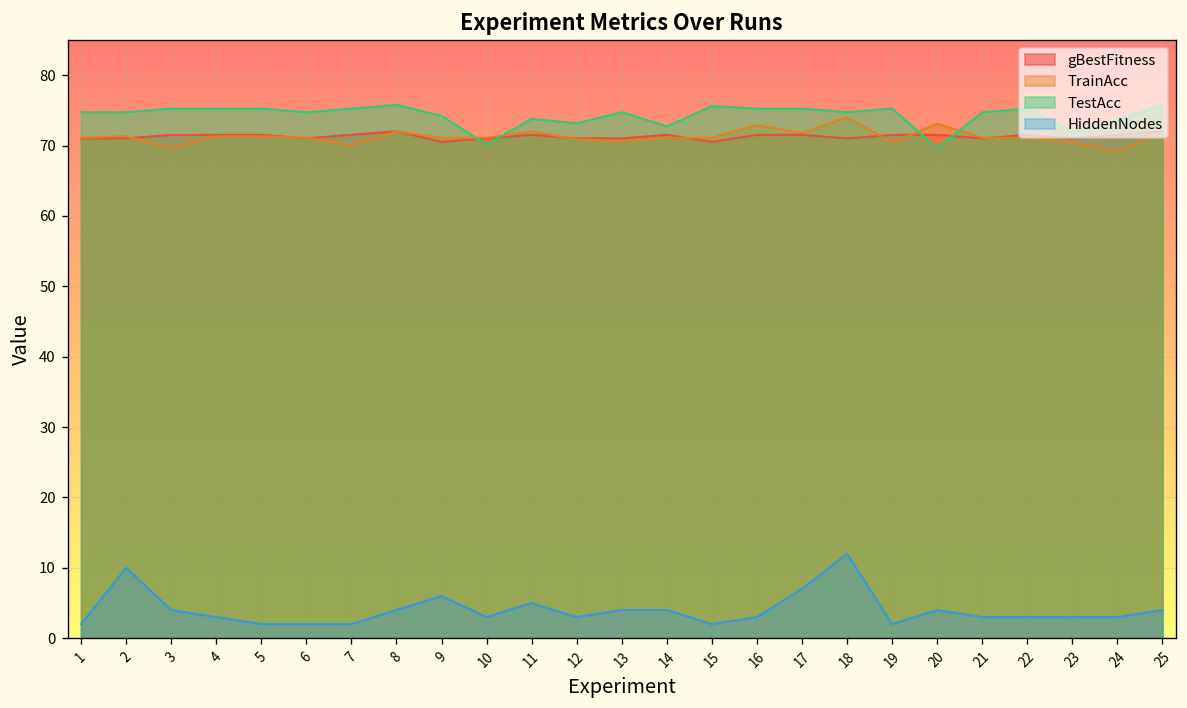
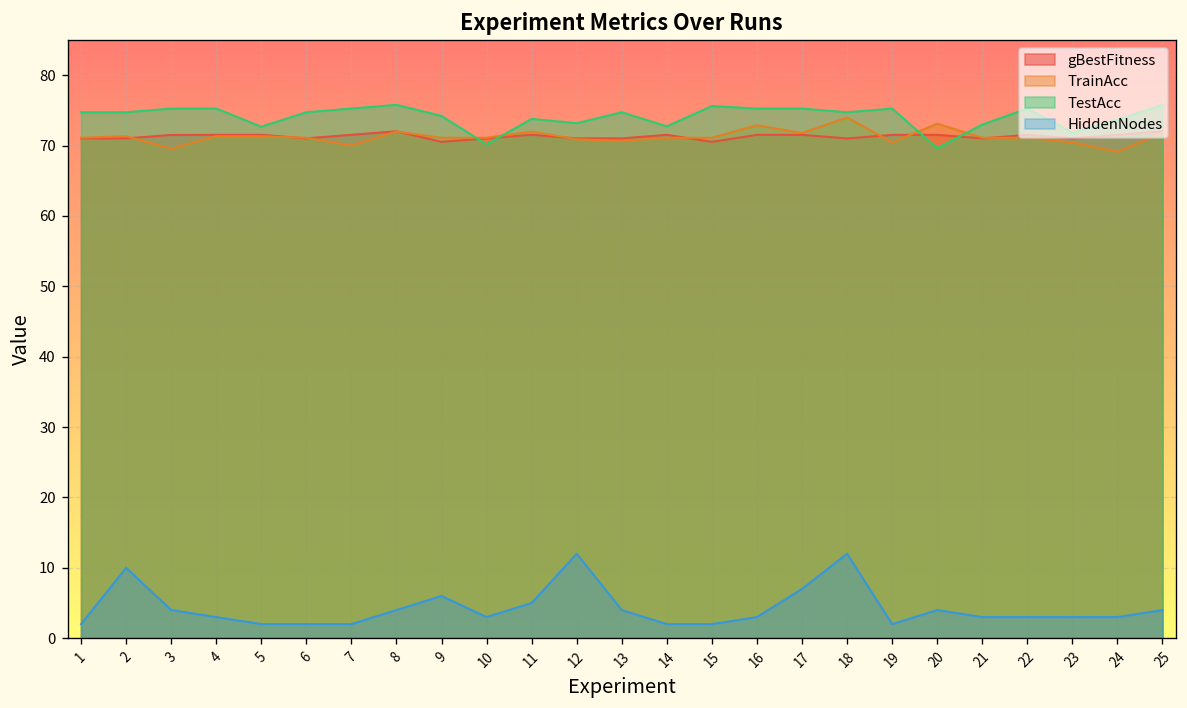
  {
    "TestAcc": {
      "1": 75,
      "2": 75,
      "3": 75,
      "4": 75,
-     "5": 75,
+     "5": 73,
      "6": 75,
      "7": 75,
      "8": 76,
      "9": 74,
      "10": 70,
      "11": 74,
      "12": 73,
      "13": 75,
      "14": 73,
      "15": 76,
      "16": 75,
      "17": 75,
      "18": 75,
      "19": 75,
      "20": 70,
-     "21": 75
+     "21": 73
    },
    "HiddenNodes": {
      "1": 2,
      "2": 10,
      "3": 4,
      "4": 3,
      "5": 2,
      "6": 2,
      "7": 2,
      "8": 4,
      "9": 6,
      "10": 3,
      "11": 5,
-     "12": 3,
+     "12": 12,
      "13": 4,
-     "14": 4,
+     "14": 2,
      "15": 2,
      "16": 3,
      "17": 7,
      "18": 12,
      "19": 2,
      "20": 4,
      "21": 3,
      "22": 3,
      "23": 3,
      "24": 3,
      "25": 4
    }
  }
